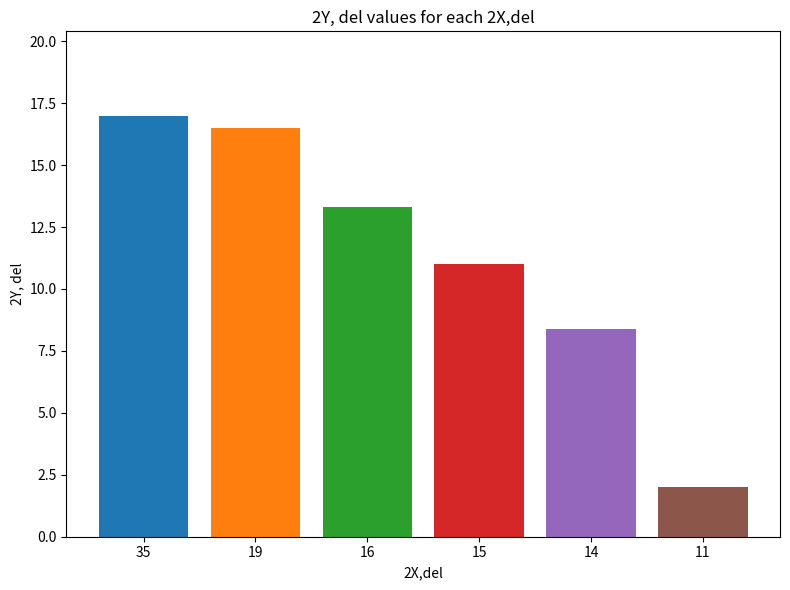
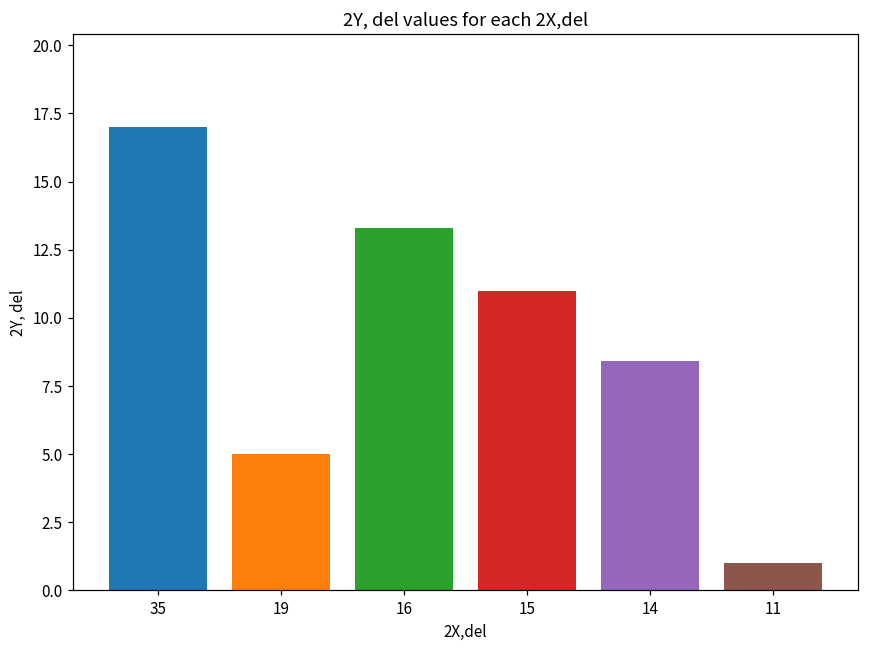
  {
    "35": 17.0,
-   "19": 16.5,
+   "19": 5.0,
    "16": 13.3,
    "15": 11.0,
    "14": 8.4,
-   "11": 2
+   "11": 1
  }
